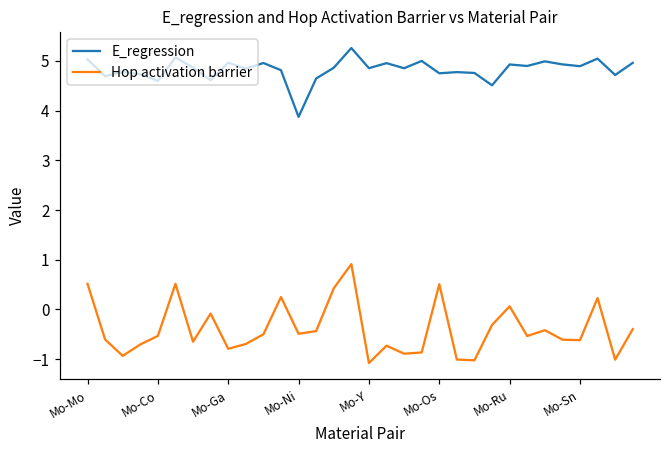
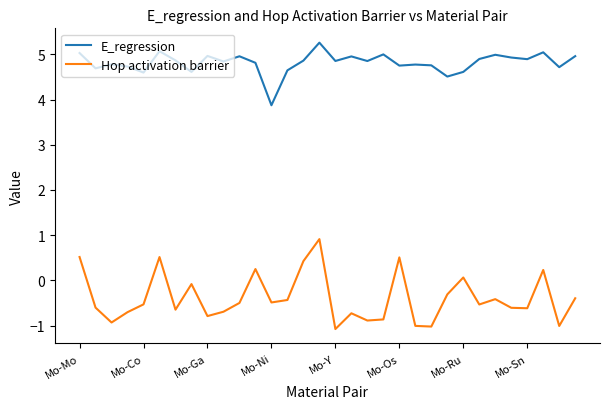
  {
    "E_regression": {
      "Mo-Ni": 3.9,
      "Mo-Y": 4.9,
      "Mo-Os": 4.8,
-     "Mo-Ru": 4.9,
+     "Mo-Ru": 4.6,
      "Mo-Sn": 4.9
    },
    "Hop activation barrier": {
      "Mo-Mo": 0.5,
      "Mo-Co": -0.5,
      "Mo-Ga": -0.8,
      "Mo-Ni": -0.5,
      "Mo-Y": -1.1,
      "Mo-Os": 0.5,
      "Mo-Ru": 0.1,
      "Mo-Sn": -0.6
    }
  }
